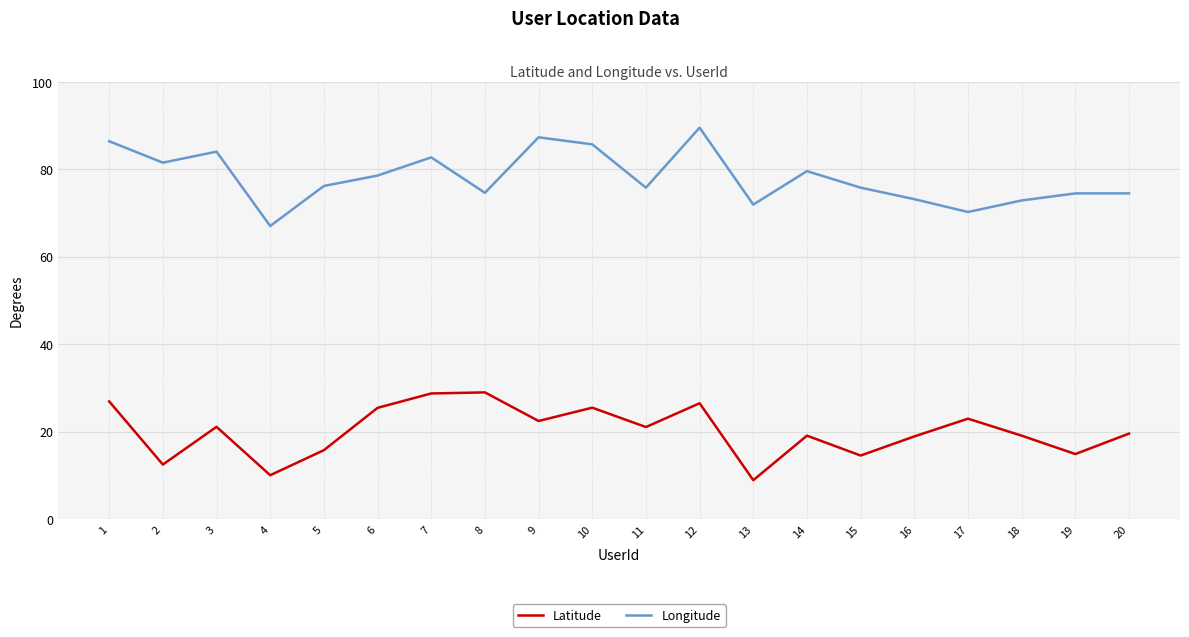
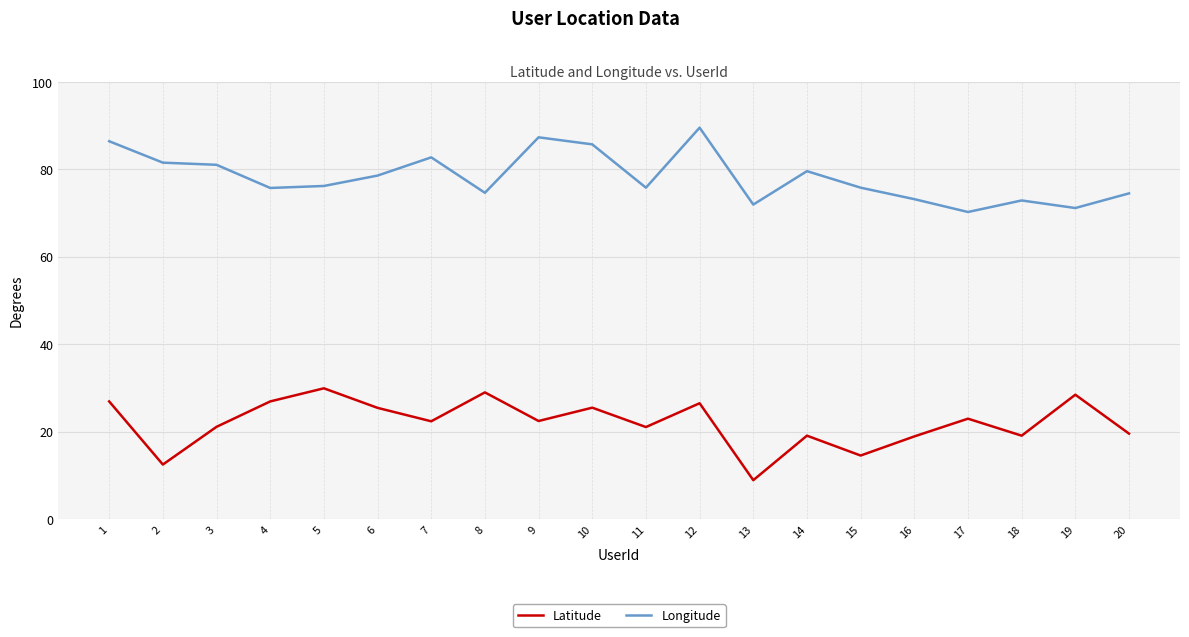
  {
    "Latitude": {
      "1": 27,
      "2": 12,
      "3": 21,
-     "4": 10,
-     "5": 16,
+     "4": 27,
+     "5": 30,
      "6": 25,
-     "7": 29,
+     "7": 22,
      "8": 29,
      "9": 22,
      "10": 25,
      "11": 21,
      "12": 26,
      "13": 9,
      "14": 19,
      "15": 15,
      "16": 19,
      "17": 23,
      "18": 19,
-     "19": 15,
+     "19": 28,
      "20": 20
    },
    "Longitude": {
      "1": 86,
      "2": 82,
-     "3": 84,
-     "4": 67,
+     "3": 81,
+     "4": 76,
      "5": 76,
      "6": 79,
      "7": 83,
      "8": 75,
      "9": 87,
      "10": 86,
      "11": 76,
      "12": 90,
      "13": 72,
      "14": 80,
      "15": 76,
      "16": 73,
      "17": 70,
      "18": 73,
-     "19": 74,
+     "19": 71,
      "20": 74
    }
  }
